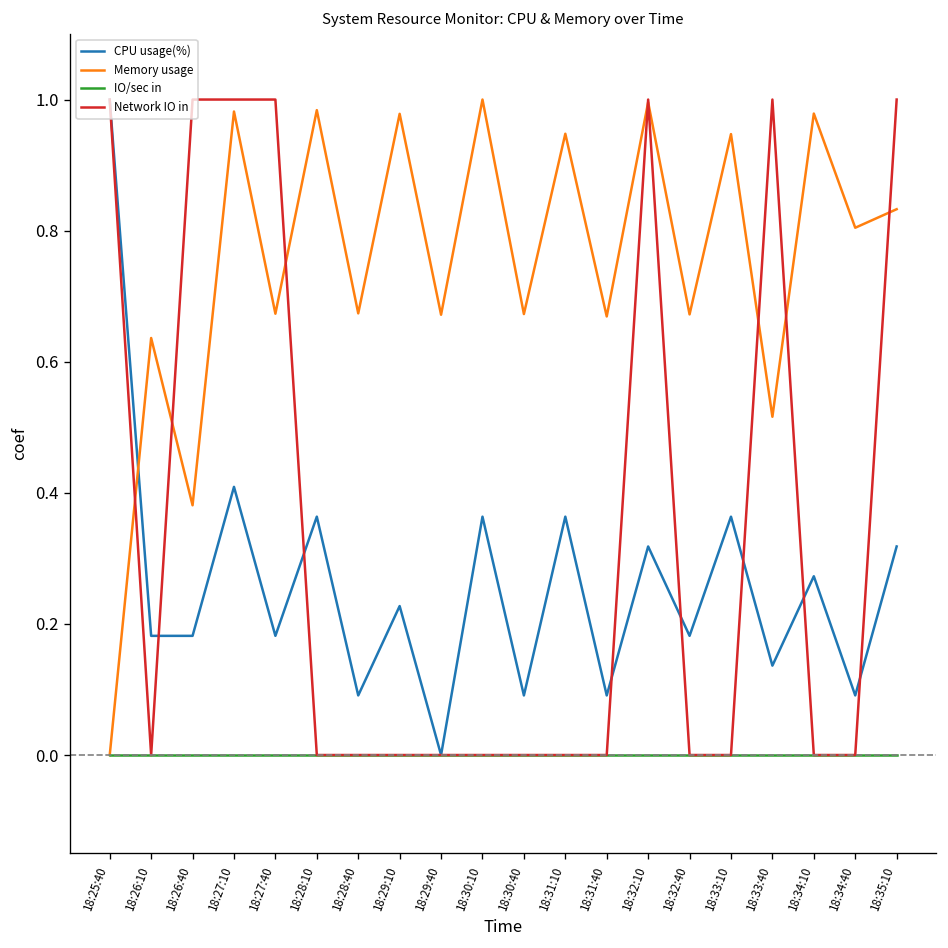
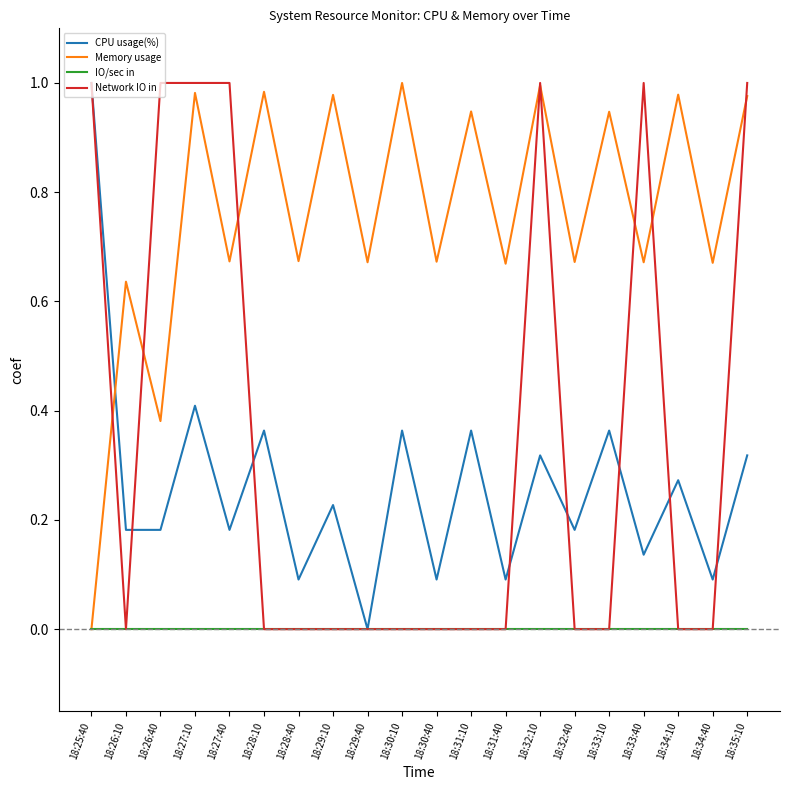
  {
    "CPU usage(%)": {
      "18:26:10": 0.18,
      "18:26:40": 0.18,
      "18:27:10": 0.41,
      "18:27:40": 0.18,
      "18:28:10": 0.36,
      "18:28:40": 0.09,
      "18:29:10": 0.23,
      "18:30:10": 0.36,
      "18:30:40": 0.09,
      "18:31:10": 0.36,
      "18:31:40": 0.09,
      "18:32:10": 0.32,
      "18:32:40": 0.18,
      "18:33:10": 0.36,
      "18:33:40": 0.14,
      "18:34:10": 0.27,
      "18:34:40": 0.09,
      "18:35:10": 0.32
    },
    "Memory usage": {
      "18:26:10": 0.64,
      "18:26:40": 0.38,
      "18:27:10": 0.98,
      "18:27:40": 0.67,
      "18:28:10": 0.98,
      "18:28:40": 0.67,
      "18:29:10": 0.98,
      "18:29:40": 0.67,
      "18:30:10": 1.00,
      "18:30:40": 0.67,
      "18:31:10": 0.95,
      "18:31:40": 0.67,
      "18:32:40": 0.67,
      "18:33:10": 0.95,
-     "18:33:40": 0.52,
+     "18:33:40": 0.67,
      "18:34:10": 0.98,
-     "18:34:40": 0.80,
-     "18:35:10": 0.83
+     "18:34:40": 0.67,
+     "18:35:10": 0.98
    },
    "IO/sec in": {
      "18:26:40": 0.00,
      "18:27:10": 0.00,
      "18:27:40": 0.00,
      "18:32:10": 0.00,
      "18:33:40": 0.00,
      "18:35:10": 0.00
    },
    "Network IO in": {
      "18:27:10": 1.00,
      "18:27:40": 1.00,
      "18:33:40": 1.00,
      "18:35:10": 1.00
    }
  }
